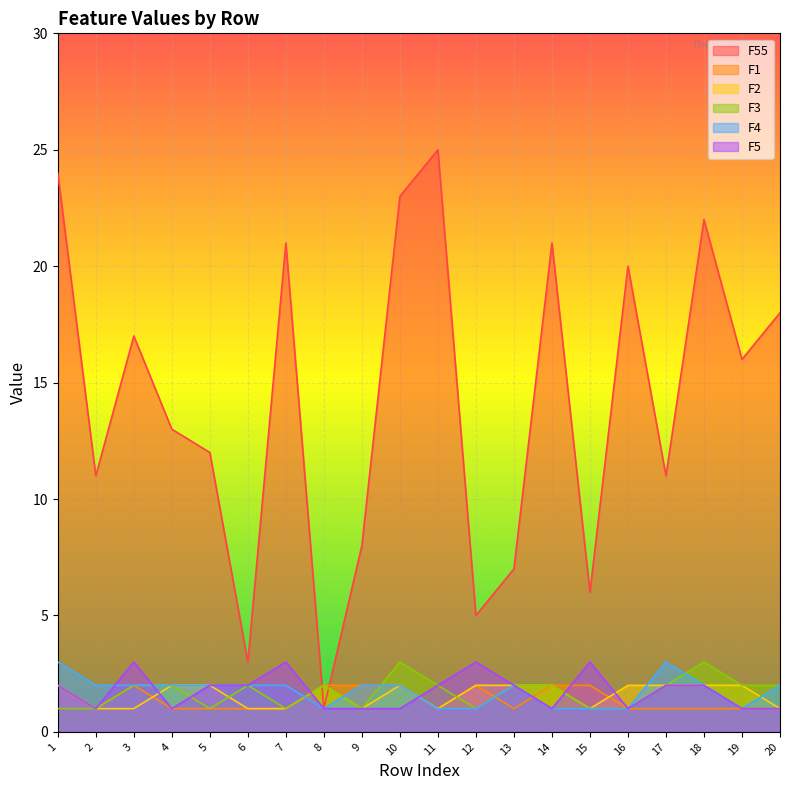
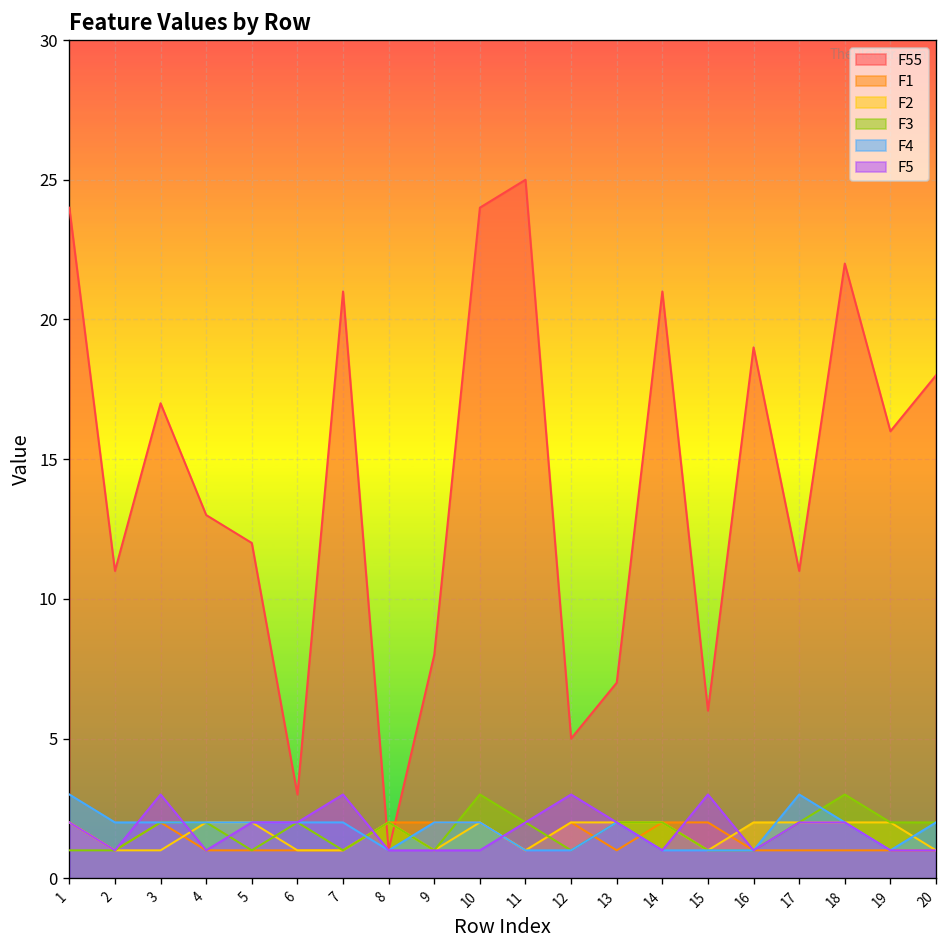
  {
    "F55": {
      "1": 24,
      "2": 11,
      "3": 17,
      "4": 13,
      "5": 12,
      "6": 3,
      "7": 21,
      "9": 8,
-     "10": 23,
+     "10": 24,
      "11": 25,
      "12": 5,
      "13": 7,
      "14": 21,
      "15": 6,
-     "16": 20,
+     "16": 19,
      "17": 11,
      "18": 22,
      "19": 16,
      "20": 18
    },
    "F3": {
      "1": 1,
      "10": 3,
      "18": 3
    },
    "F4": {
      "1": 3,
      "2": 2,
      "7": 2,
      "17": 3
    },
    "F5": {
      "3": 3,
      "7": 3,
      "10": 1,
      "12": 3,
      "15": 3
    }
  }
